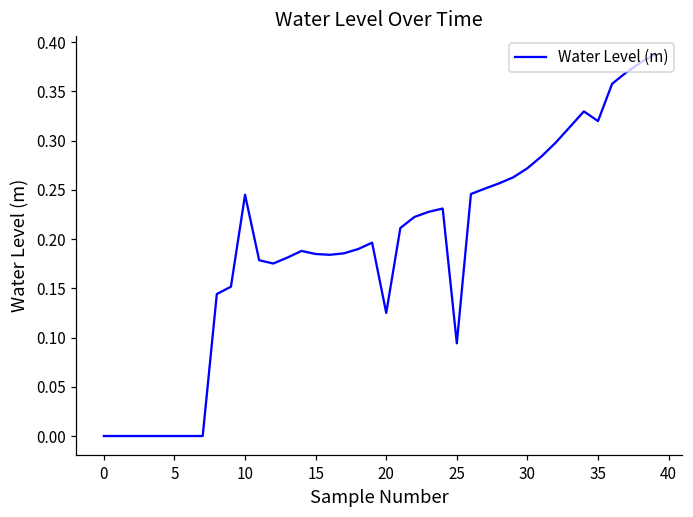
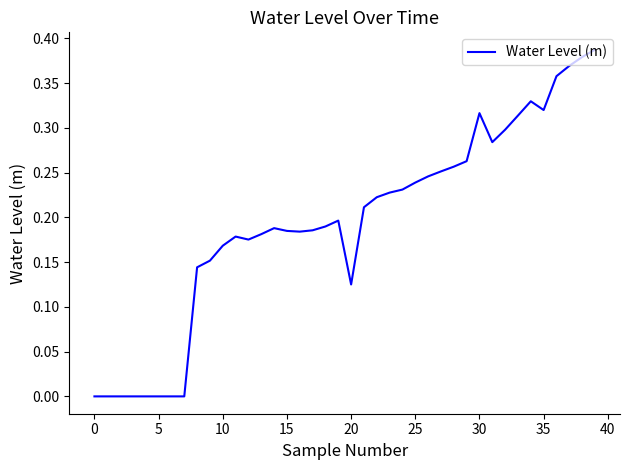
  {
    "0": 0.00,
    "5": 0.00,
-   "10": 0.25,
+   "10": 0.17,
    "15": 0.18,
    "20": 0.13,
-   "25": 0.09,
-   "30": 0.27,
+   "25": 0.24,
+   "30": 0.32,
    "35": 0.32
  }
